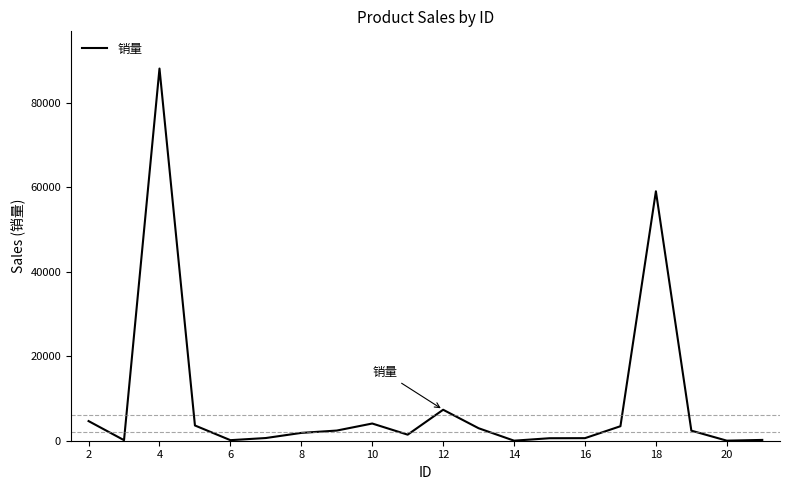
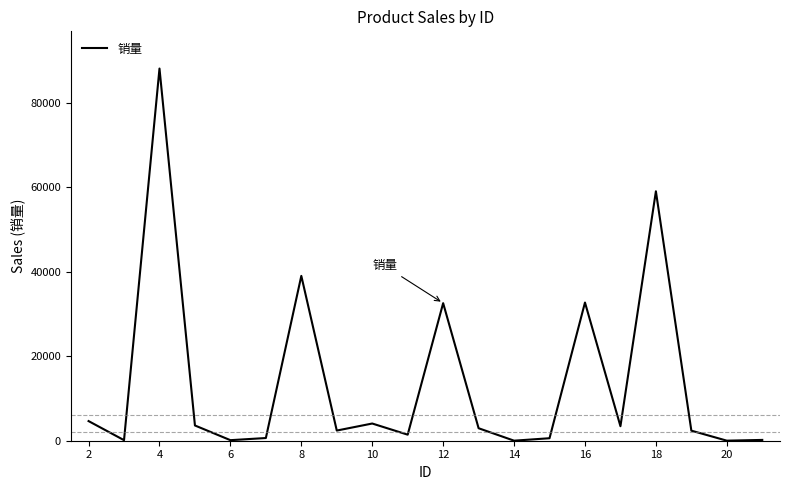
  {
    "2": 5000,
    "4": 88000,
    "6": 0,
-   "8": 2000,
+   "8": 39000,
    "10": 4000,
-   "12": 7000,
+   "12": 33000,
    "14": 0,
-   "16": 1000,
+   "16": 33000,
    "18": 59000,
    "20": 0
  }
